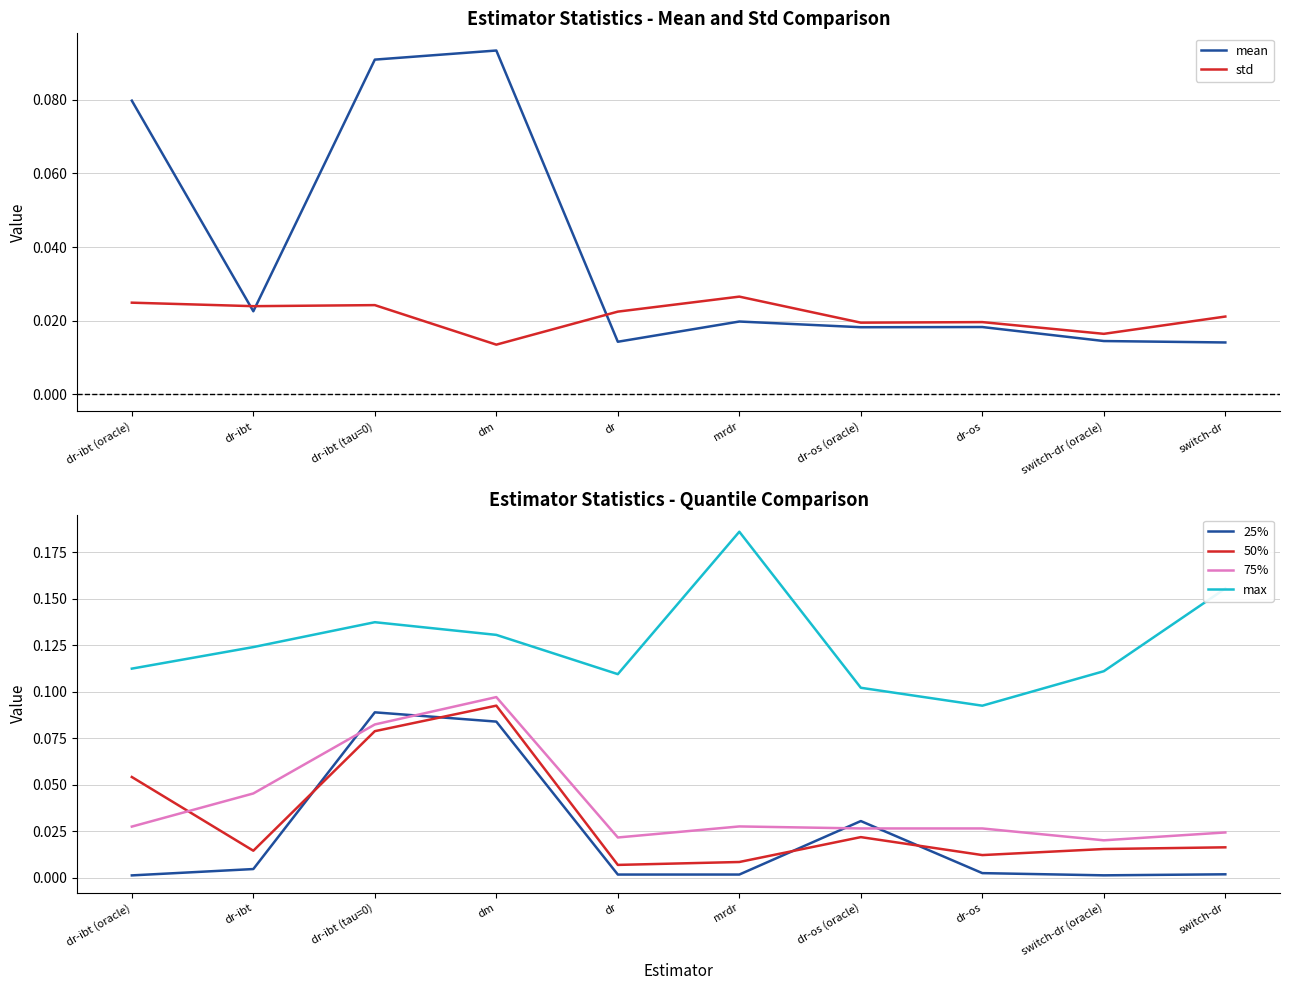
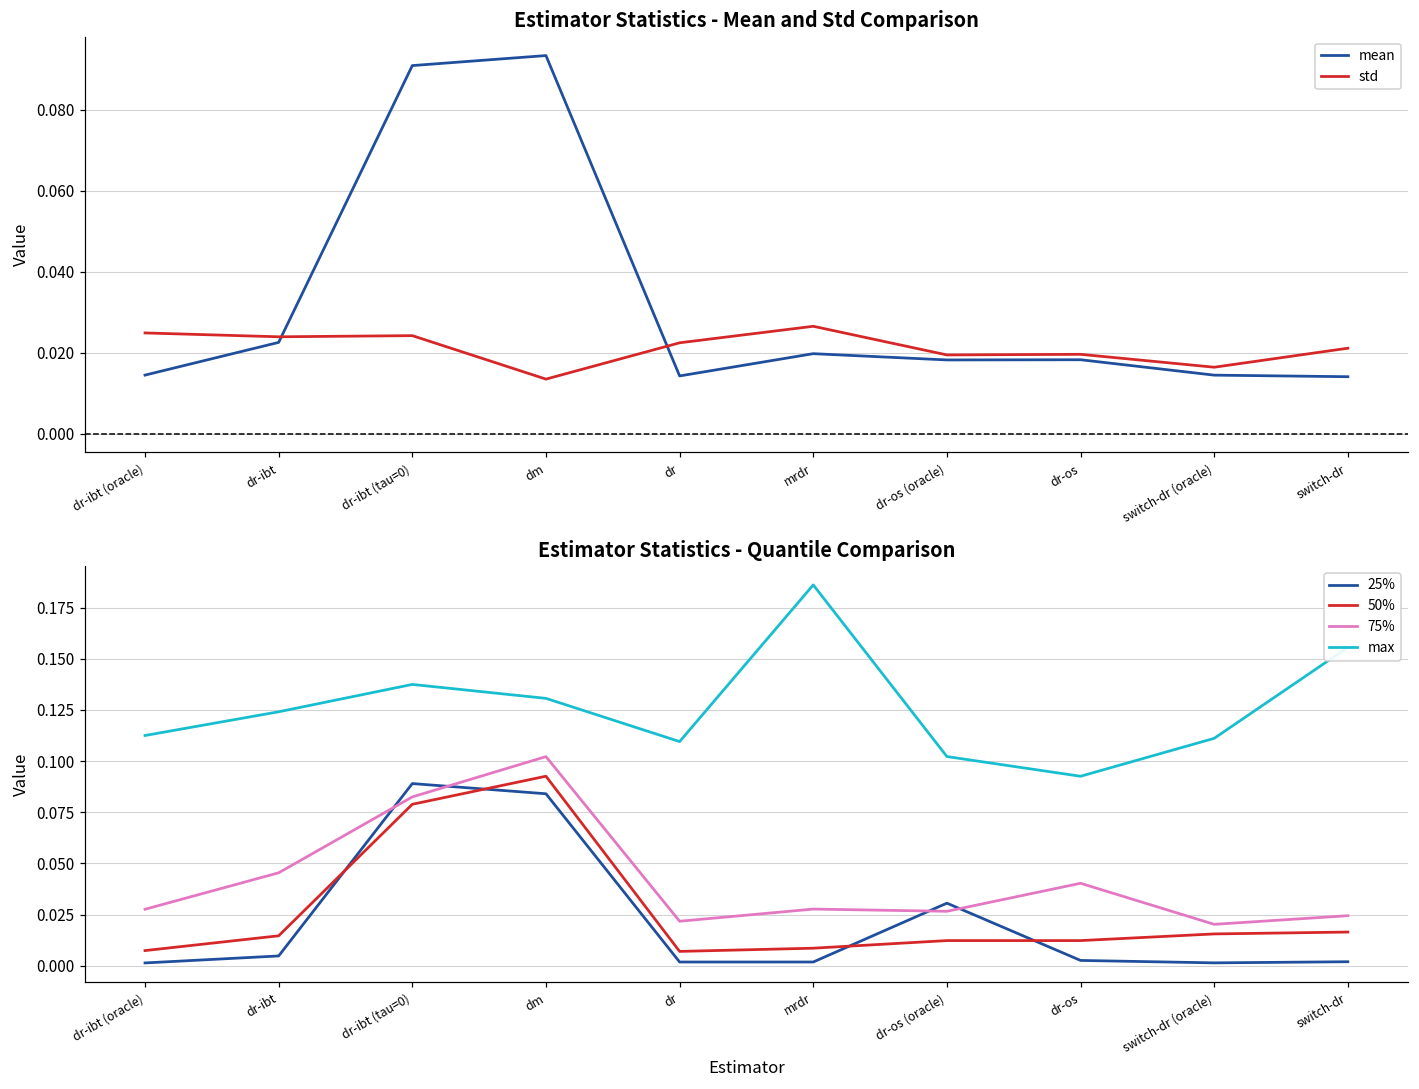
  {
    "Estimator Statistics - Mean and Std Comparison": {
      "mean": {
-       "dr-ibt (oracle)": 0.080,
+       "dr-ibt (oracle)": 0.014,
        "dr-ibt": 0.023,
        "dr-ibt (tau=0)": 0.091,
        "dm": 0.093,
        "dr": 0.014,
        "mrdr": 0.020,
        "dr-os (oracle)": 0.018,
        "dr-os": 0.018,
        "switch-dr (oracle)": 0.014,
        "switch-dr": 0.014
      },
      "std": {
        "dr-ibt (oracle)": 0.025,
        "dr-ibt": 0.024,
        "dr-ibt (tau=0)": 0.024,
        "dm": 0.013,
        "dr": 0.022,
        "mrdr": 0.027,
        "dr-os (oracle)": 0.019,
        "dr-os": 0.020,
        "switch-dr (oracle)": 0.016,
        "switch-dr": 0.021
      }
    },
    "Estimator Statistics - Quantile Comparison": {
      "25%": {
        "dr-ibt (oracle)": 0.001,
        "dr-ibt": 0.005,
        "dr-ibt (tau=0)": 0.089,
        "dm": 0.084,
        "dr": 0.002,
        "mrdr": 0.002,
        "dr-os (oracle)": 0.031,
        "dr-os": 0.003,
        "switch-dr (oracle)": 0.001,
        "switch-dr": 0.002
      },
      "50%": {
-       "dr-ibt (oracle)": 0.054,
+       "dr-ibt (oracle)": 0.007,
        "dr-ibt": 0.015,
        "dr-ibt (tau=0)": 0.079,
        "dm": 0.093,
        "dr": 0.007,
        "mrdr": 0.009,
-       "dr-os (oracle)": 0.022,
+       "dr-os (oracle)": 0.012,
        "dr-os": 0.012,
        "switch-dr (oracle)": 0.016,
        "switch-dr": 0.016
      },
      "75%": {
        "dr-ibt (oracle)": 0.028,
        "dr-ibt": 0.045,
        "dr-ibt (tau=0)": 0.082,
-       "dm": 0.097,
+       "dm": 0.102,
        "dr": 0.022,
        "mrdr": 0.028,
        "dr-os (oracle)": 0.027,
-       "dr-os": 0.027,
+       "dr-os": 0.040,
        "switch-dr (oracle)": 0.020,
        "switch-dr": 0.024
      },
      "max": {
        "dr-ibt (oracle)": 0.112,
        "dr-ibt": 0.124,
        "dr-ibt (tau=0)": 0.137,
        "dm": 0.131,
        "dr": 0.110,
        "mrdr": 0.186,
        "dr-os (oracle)": 0.102,
        "dr-os": 0.093,
        "switch-dr (oracle)": 0.111
      }
    }
  }
